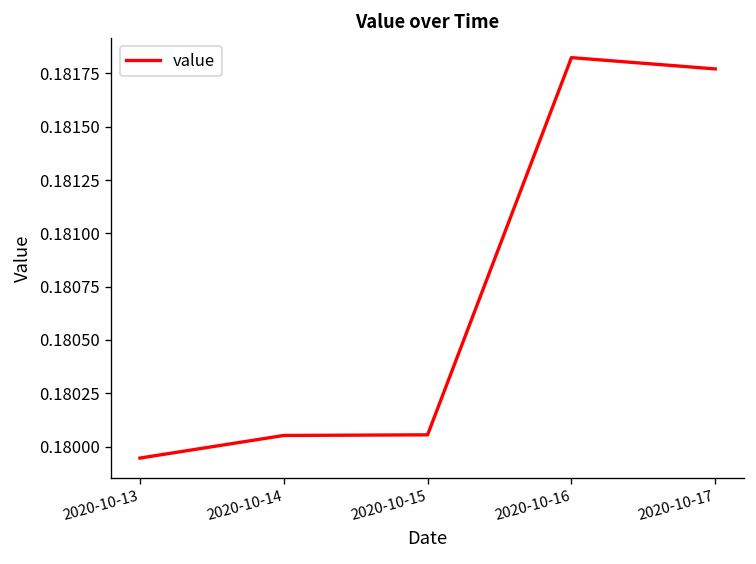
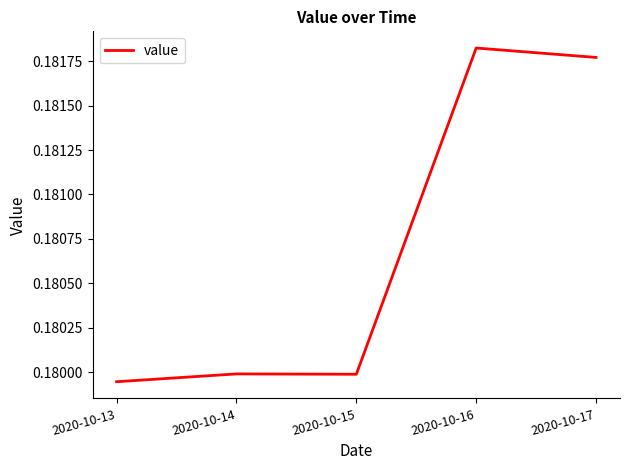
  {
    "2020-10-13": 0.17995,
-   "2020-10-14": 0.18005,
-   "2020-10-15": 0.18006,
+   "2020-10-14": 0.17999,
+   "2020-10-15": 0.17999,
    "2020-10-16": 0.18182,
    "2020-10-17": 0.18177
  }
